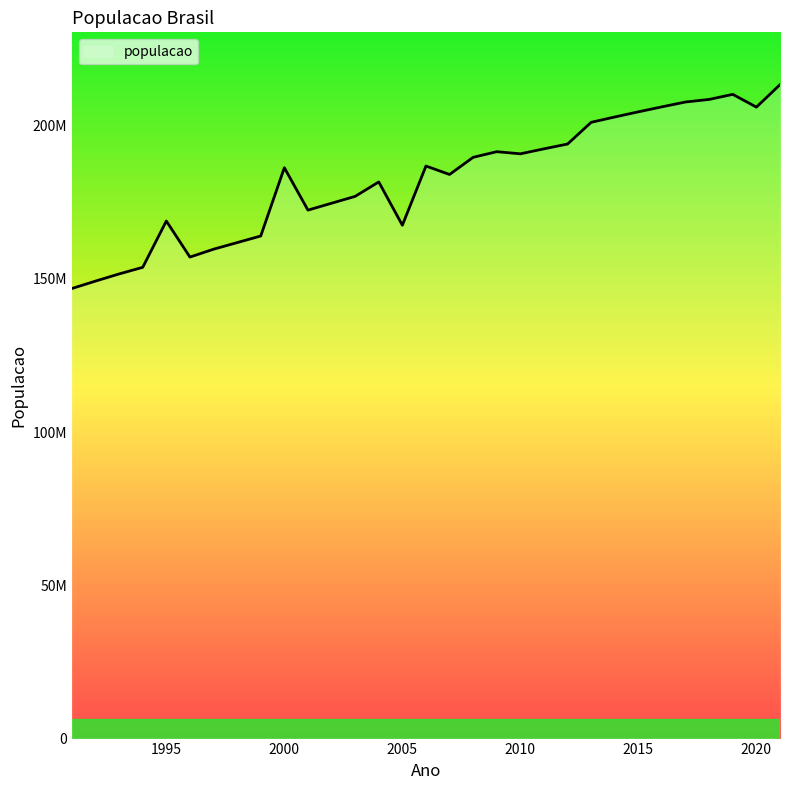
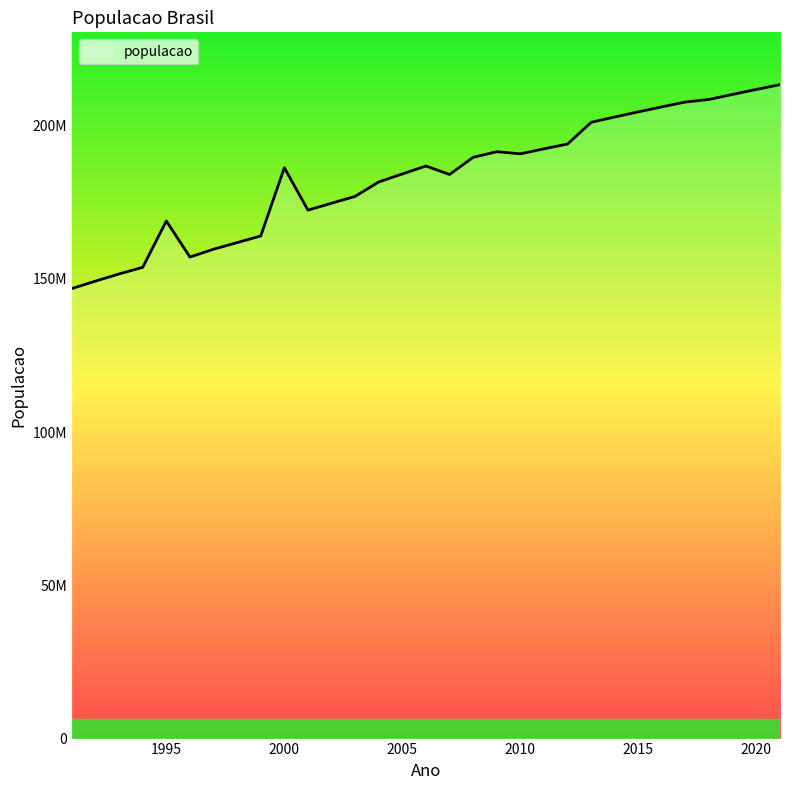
  {
    "1995": 169000000,
    "2000": 186000000,
-   "2005": 167000000,
+   "2005": 184000000,
    "2010": 191000000,
    "2015": 204000000,
-   "2020": 206000000
+   "2020": 212000000
  }
